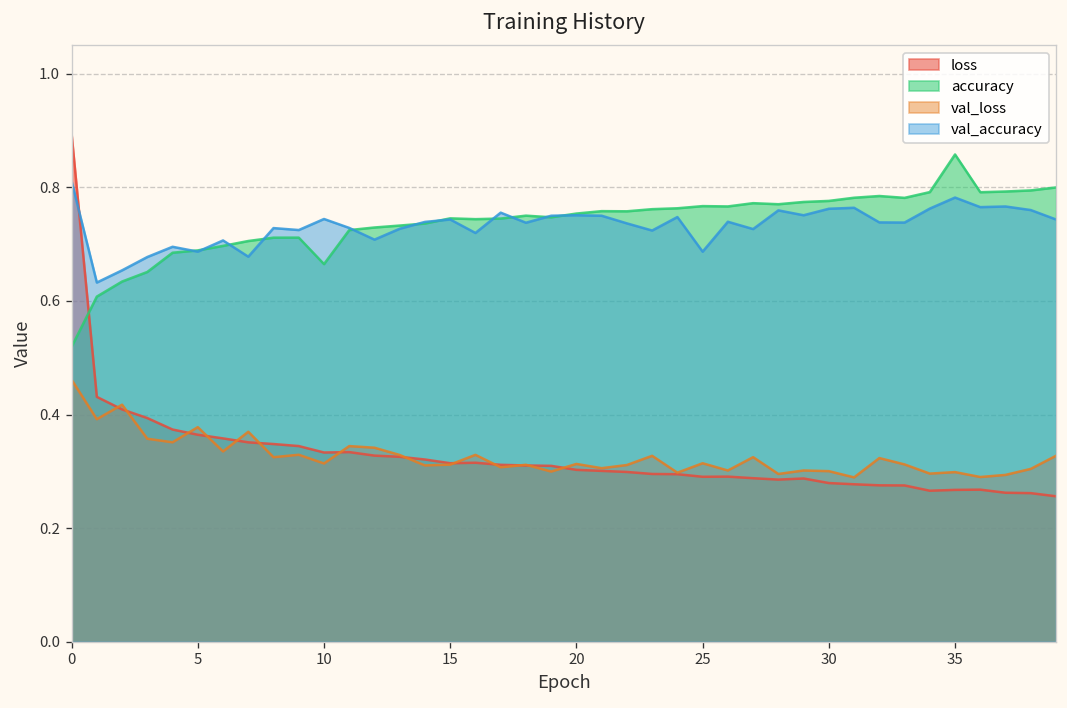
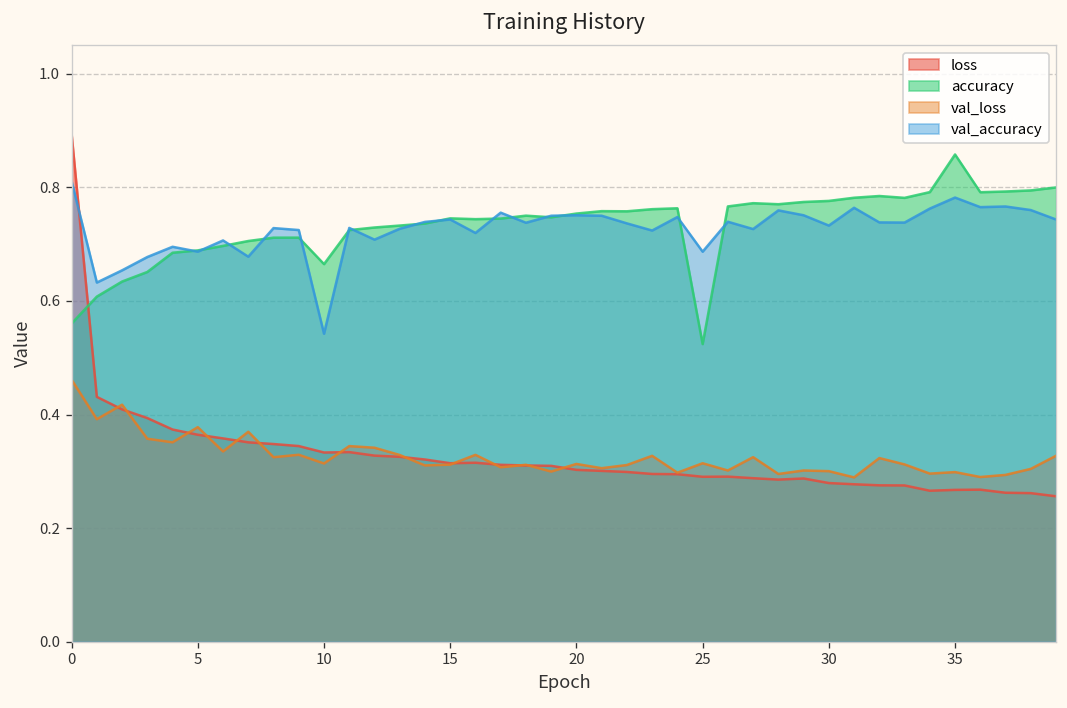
  {
    "accuracy": {
-     "0": 0.52,
+     "0": 0.56,
      "10": 0.66,
-     "25": 0.77,
+     "25": 0.52,
      "30": 0.78,
      "35": 0.86
    },
    "val_accuracy": {
      "0": 0.81,
-     "10": 0.74,
+     "10": 0.54,
      "25": 0.69,
-     "30": 0.76,
+     "30": 0.73,
      "35": 0.78
    }
  }
